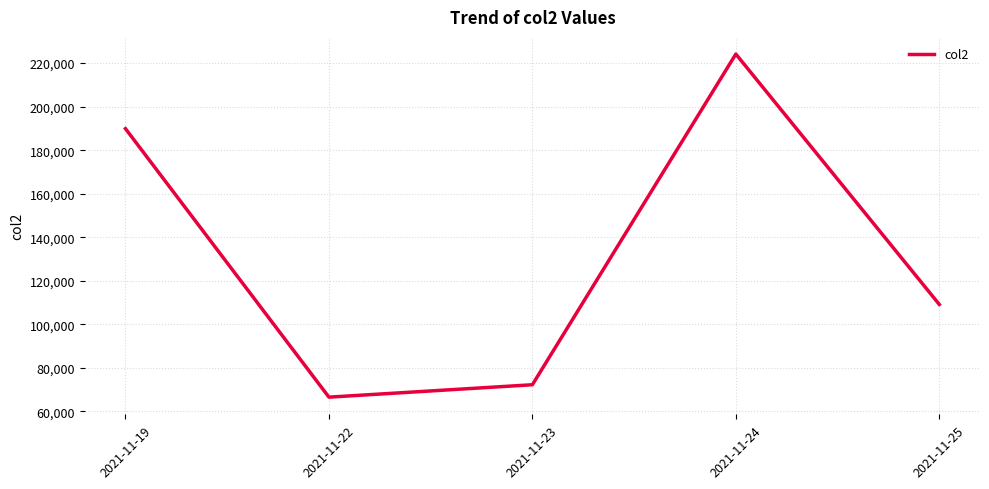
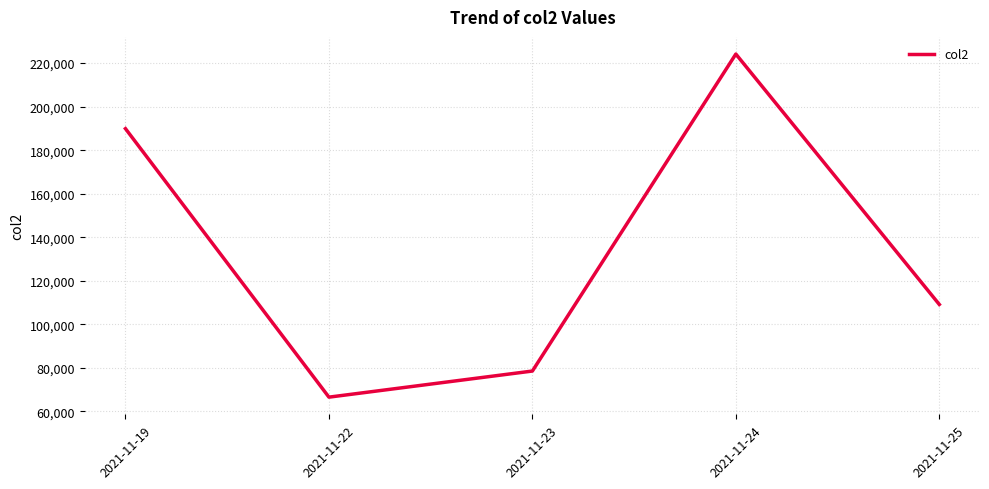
  {
    "2021-11-19": "190,000",
    "2021-11-22": "67,000",
-   "2021-11-23": "72,000",
+   "2021-11-23": "79,000",
    "2021-11-24": "224,000",
    "2021-11-25": "109,000"
  }
